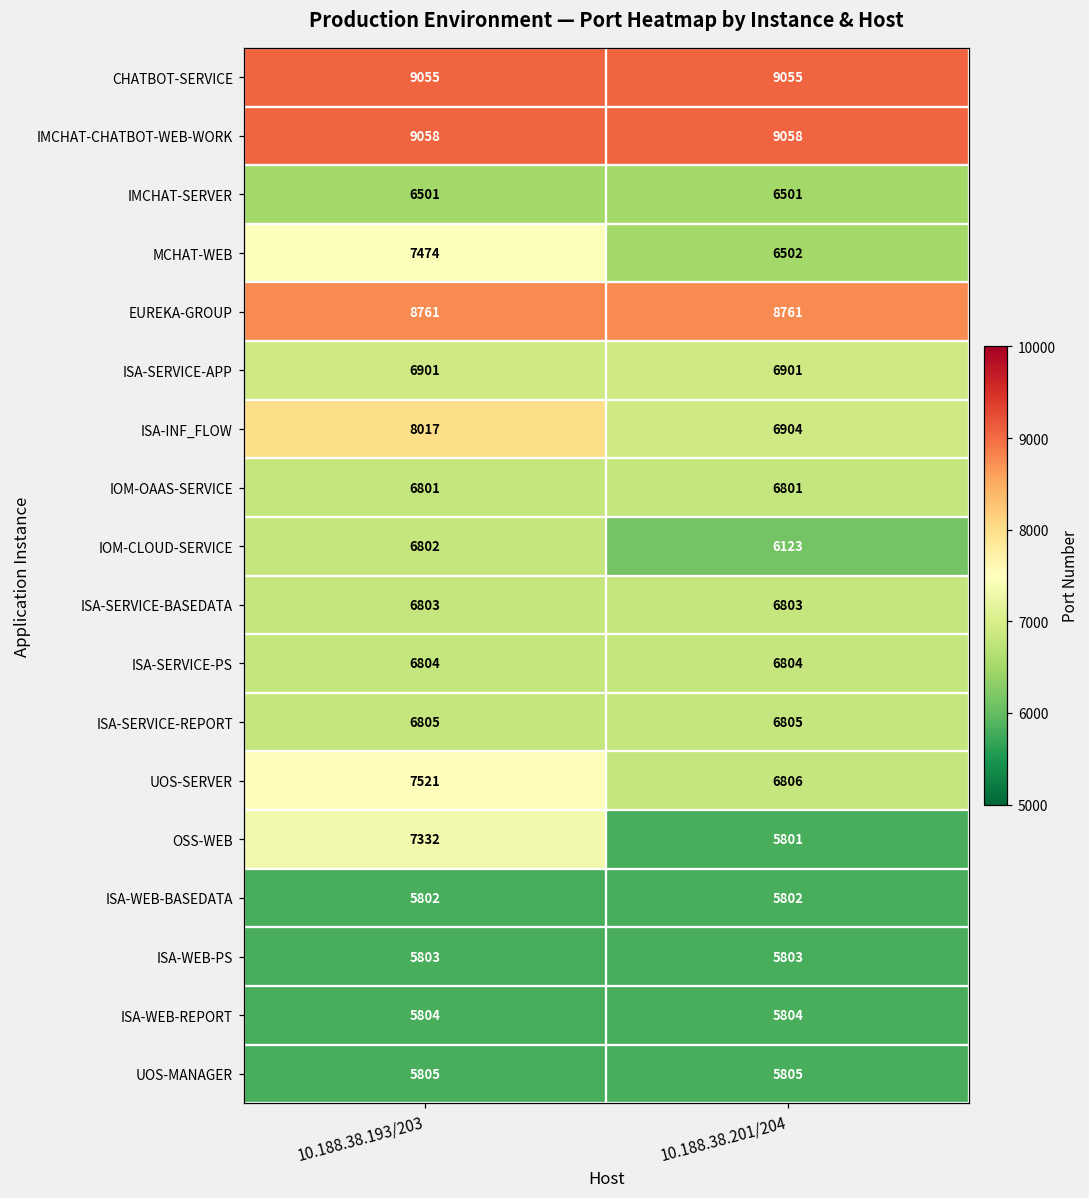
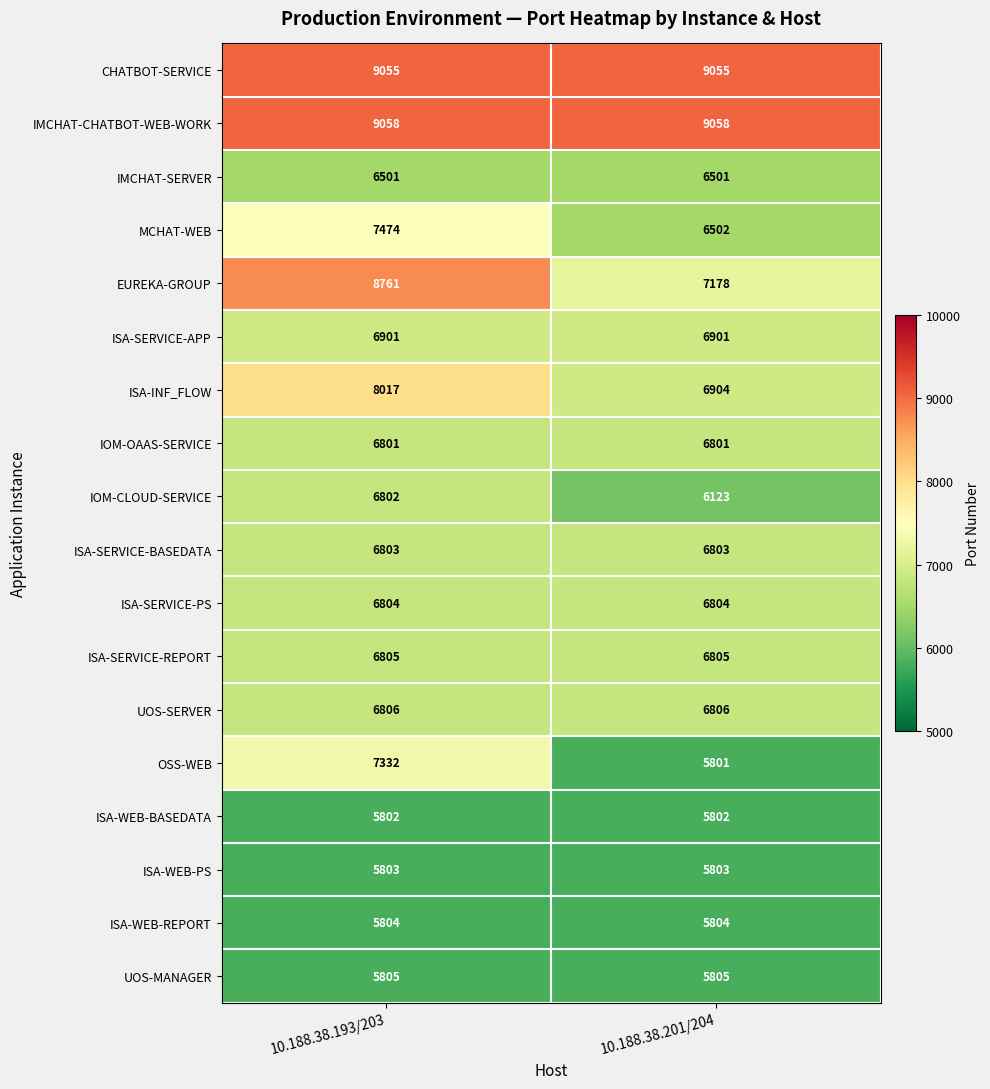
  {
    "CHATBOT-SERVICE": {
      "10.188.38.193/203": 9055,
      "10.188.38.201/204": 9055
    },
    "IMCHAT-CHATBOT-WEB-WORK": {
      "10.188.38.193/203": 9058,
      "10.188.38.201/204": 9058
    },
    "IMCHAT-SERVER": {
      "10.188.38.193/203": 6501,
      "10.188.38.201/204": 6501
    },
    "MCHAT-WEB": {
      "10.188.38.193/203": 7474,
      "10.188.38.201/204": 6502
    },
    "EUREKA-GROUP": {
      "10.188.38.193/203": 8761,
-     "10.188.38.201/204": 8761
+     "10.188.38.201/204": 7178
    },
    "ISA-SERVICE-APP": {
      "10.188.38.193/203": 6901,
      "10.188.38.201/204": 6901
    },
    "ISA-INF_FLOW": {
      "10.188.38.193/203": 8017,
      "10.188.38.201/204": 6904
    },
    "IOM-OAAS-SERVICE": {
      "10.188.38.193/203": 6801,
      "10.188.38.201/204": 6801
    },
    "IOM-CLOUD-SERVICE": {
      "10.188.38.193/203": 6802,
      "10.188.38.201/204": 6123
    },
    "ISA-SERVICE-BASEDATA": {
      "10.188.38.193/203": 6803,
      "10.188.38.201/204": 6803
    },
    "ISA-SERVICE-PS": {
      "10.188.38.193/203": 6804,
      "10.188.38.201/204": 6804
    },
    "ISA-SERVICE-REPORT": {
      "10.188.38.193/203": 6805,
      "10.188.38.201/204": 6805
    },
    "UOS-SERVER": {
-     "10.188.38.193/203": 7521,
+     "10.188.38.193/203": 6806,
      "10.188.38.201/204": 6806
    },
    "OSS-WEB": {
      "10.188.38.193/203": 7332,
      "10.188.38.201/204": 5801
    },
    "ISA-WEB-BASEDATA": {
      "10.188.38.193/203": 5802,
      "10.188.38.201/204": 5802
    },
    "ISA-WEB-PS": {
      "10.188.38.193/203": 5803,
      "10.188.38.201/204": 5803
    },
    "ISA-WEB-REPORT": {
      "10.188.38.193/203": 5804,
      "10.188.38.201/204": 5804
    },
    "UOS-MANAGER": {
      "10.188.38.193/203": 5805,
      "10.188.38.201/204": 5805
    }
  }
